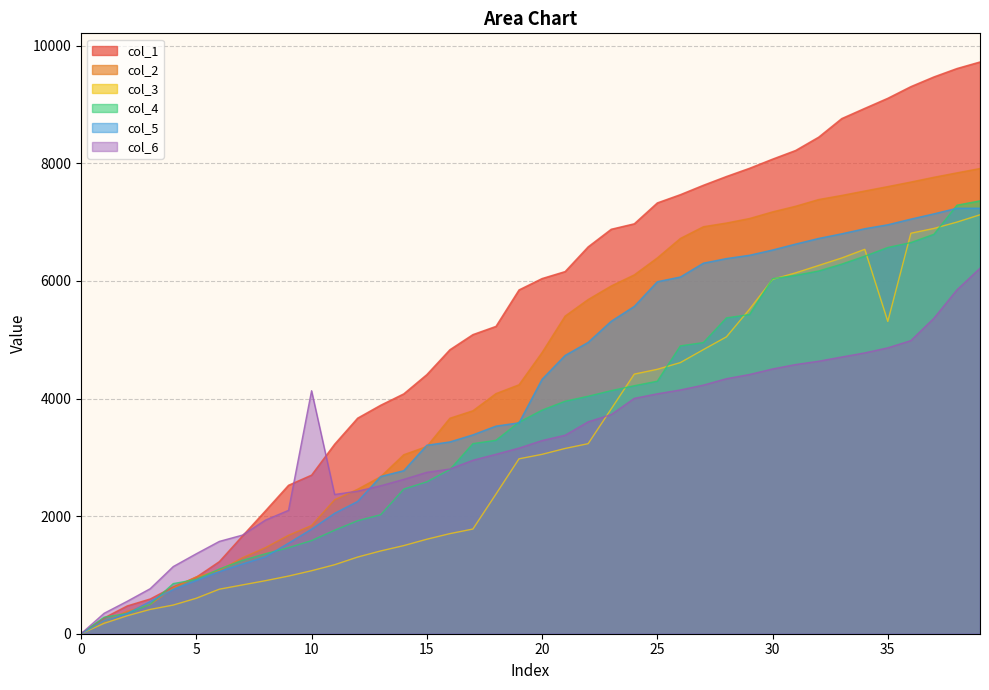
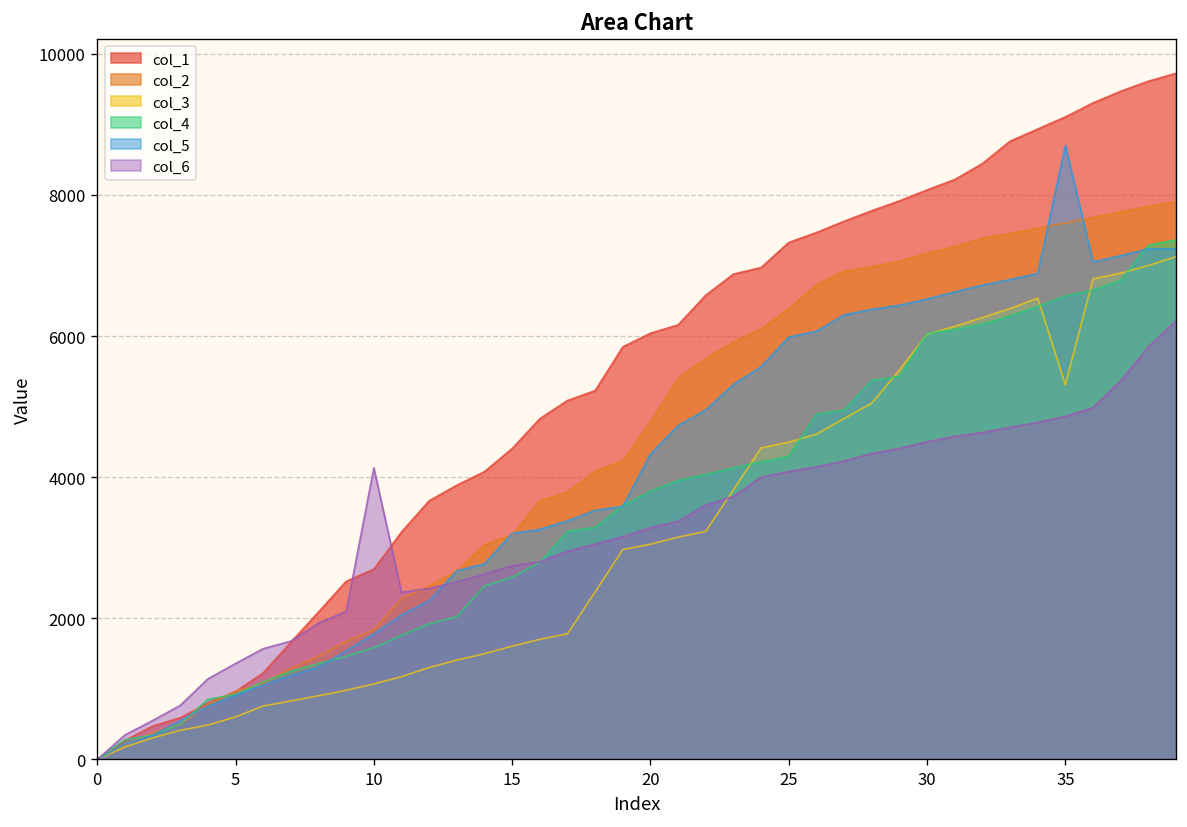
  {
    "col_3": {
      "5": 600,
      "10": 1100,
      "15": 1600,
      "20": 3100,
      "25": 4500,
      "35": 5300
    },
    "col_4": {
      "10": 1600,
      "15": 2600,
      "20": 3800,
      "25": 4300,
      "35": 6600
    },
    "col_5": {
      "10": 1800,
      "20": 4300,
      "25": 6000,
      "30": 6500,
-     "35": 7000
+     "35": 8700
    },
    "col_6": {
      "5": 1400,
      "10": 4100,
      "15": 2700,
      "20": 3300,
      "25": 4100,
      "30": 4500,
      "35": 4900
    }
  }
